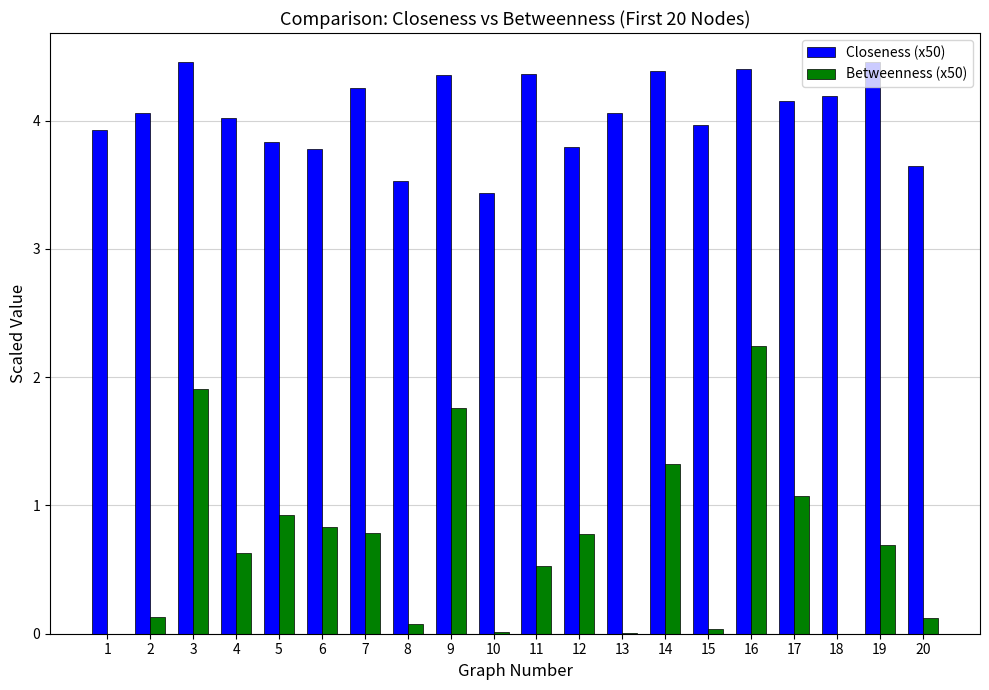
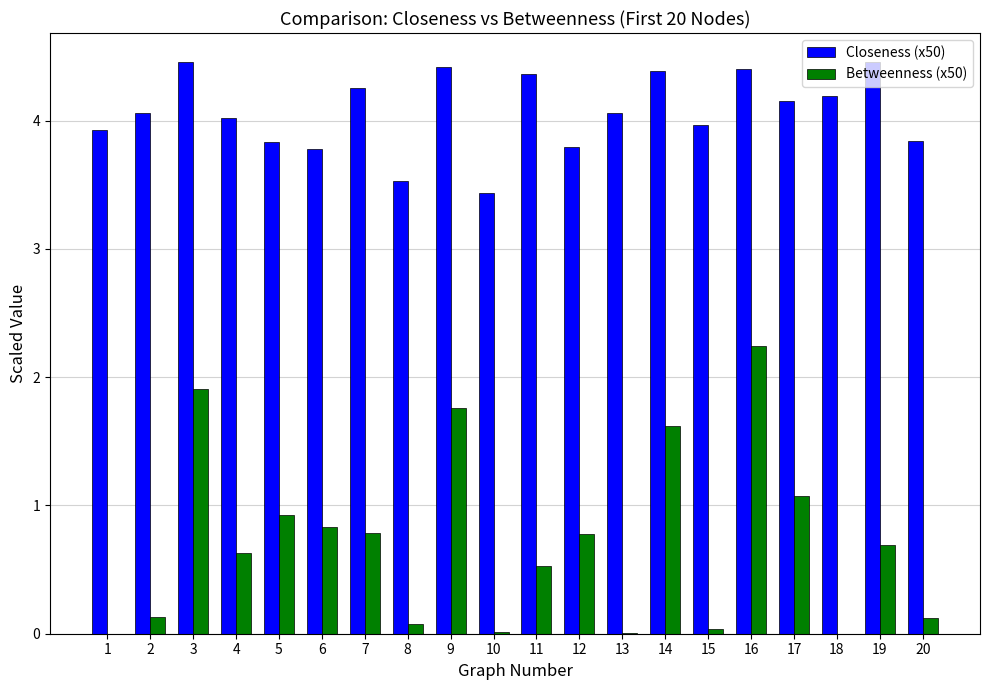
  {
    "Closeness (x50)": {
      "1": 3.93,
      "2": 4.06,
      "3": 4.46,
      "4": 4.02,
      "5": 3.84,
      "6": 3.78,
      "7": 4.25,
      "8": 3.53,
-     "9": 4.35,
+     "9": 4.42,
      "10": 3.43,
      "11": 4.36,
      "12": 3.79,
      "13": 4.06,
      "14": 4.39,
      "15": 3.96,
      "16": 4.41,
      "17": 4.16,
      "18": 4.19,
-     "20": 3.65
+     "20": 3.84
    },
    "Betweenness (x50)": {
      "1": 0.00,
      "2": 0.13,
      "3": 1.91,
      "4": 0.63,
      "5": 0.93,
      "6": 0.83,
      "7": 0.78,
      "8": 0.08,
      "9": 1.76,
      "11": 0.53,
      "12": 0.78,
-     "14": 1.32,
+     "14": 1.62,
      "15": 0.03,
      "16": 2.25,
      "17": 1.07,
      "18": 0.00,
      "19": 0.69,
      "20": 0.12
    }
  }
